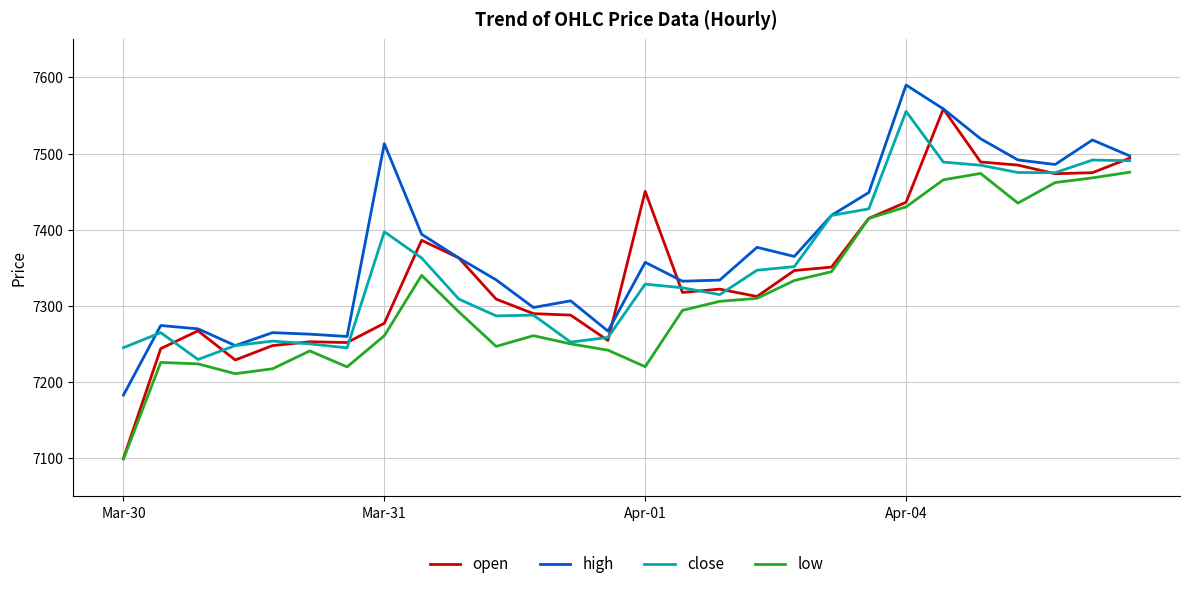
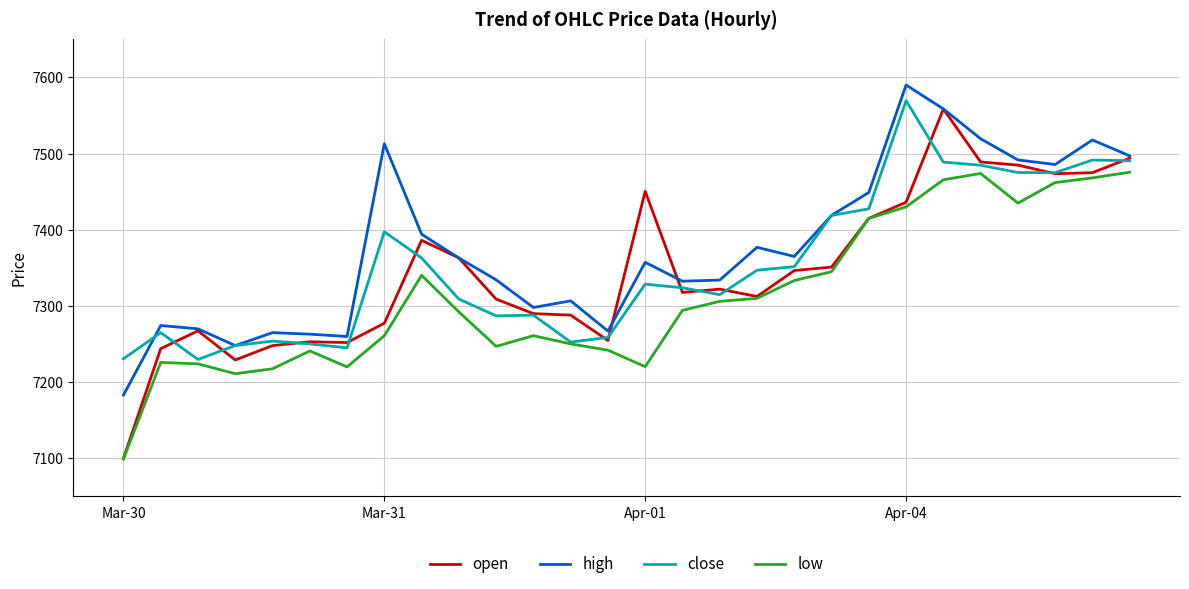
  {
    "open": {
      "Mar-31": 7280,
      "Apr-01": 7450,
      "Apr-04": 7440
    },
    "high": {
      "Mar-30": 7180,
      "Mar-31": 7510,
      "Apr-01": 7360,
      "Apr-04": 7590
    },
    "close": {
-     "Mar-30": 7250,
+     "Mar-30": 7230,
      "Mar-31": 7400,
      "Apr-01": 7330,
-     "Apr-04": 7560
+     "Apr-04": 7570
    },
    "low": {
      "Mar-31": 7260,
      "Apr-01": 7220,
      "Apr-04": 7430
    }
  }
